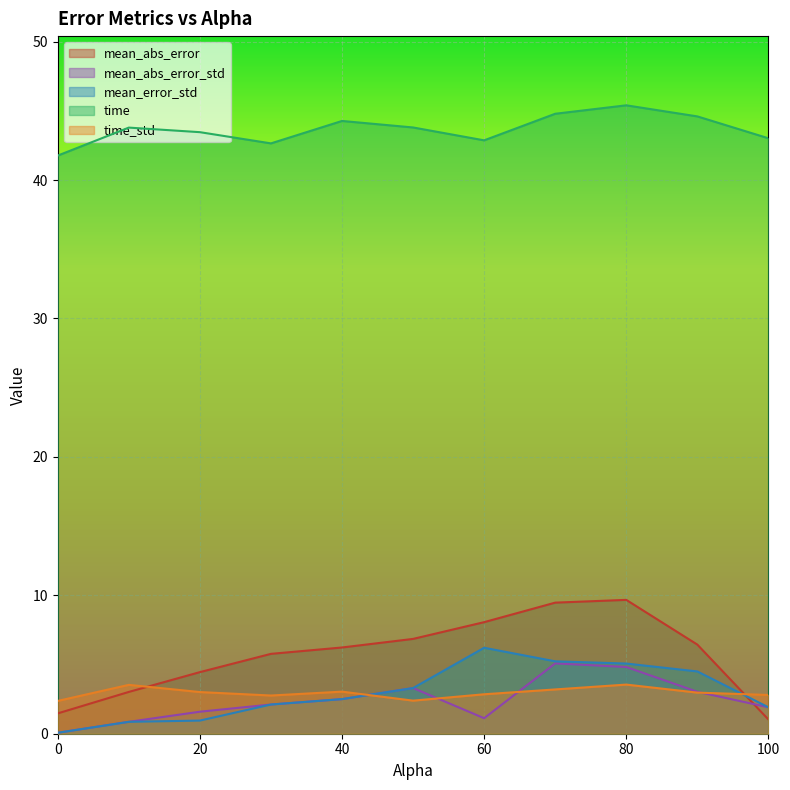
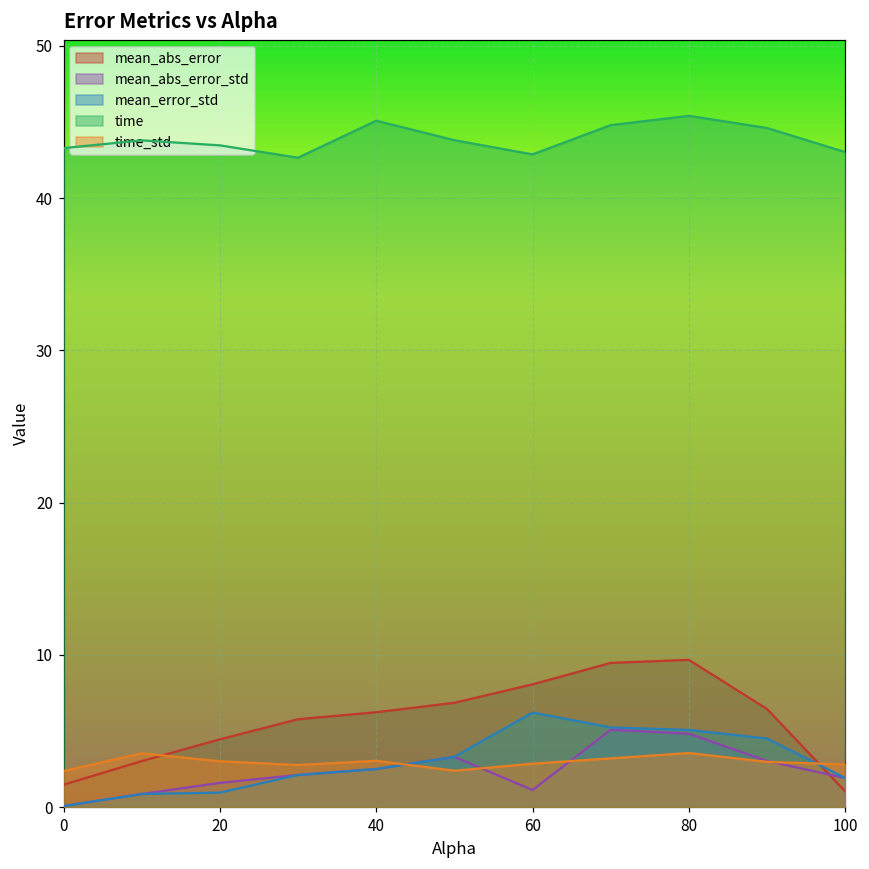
  {
    "mean_abs_error_std": {
      "20": 1.6,
      "60": 1.1,
      "80": 4.8
    },
    "mean_error_std": {
      "20": 1.0,
      "60": 6.2,
      "80": 5.1
    },
    "time": {
-     "0": 41.8,
-     "40": 44.3,
+     "0": 43.3,
+     "40": 45.1,
      "60": 42.9,
      "80": 45.4,
      "100": 43.0
    }
  }
